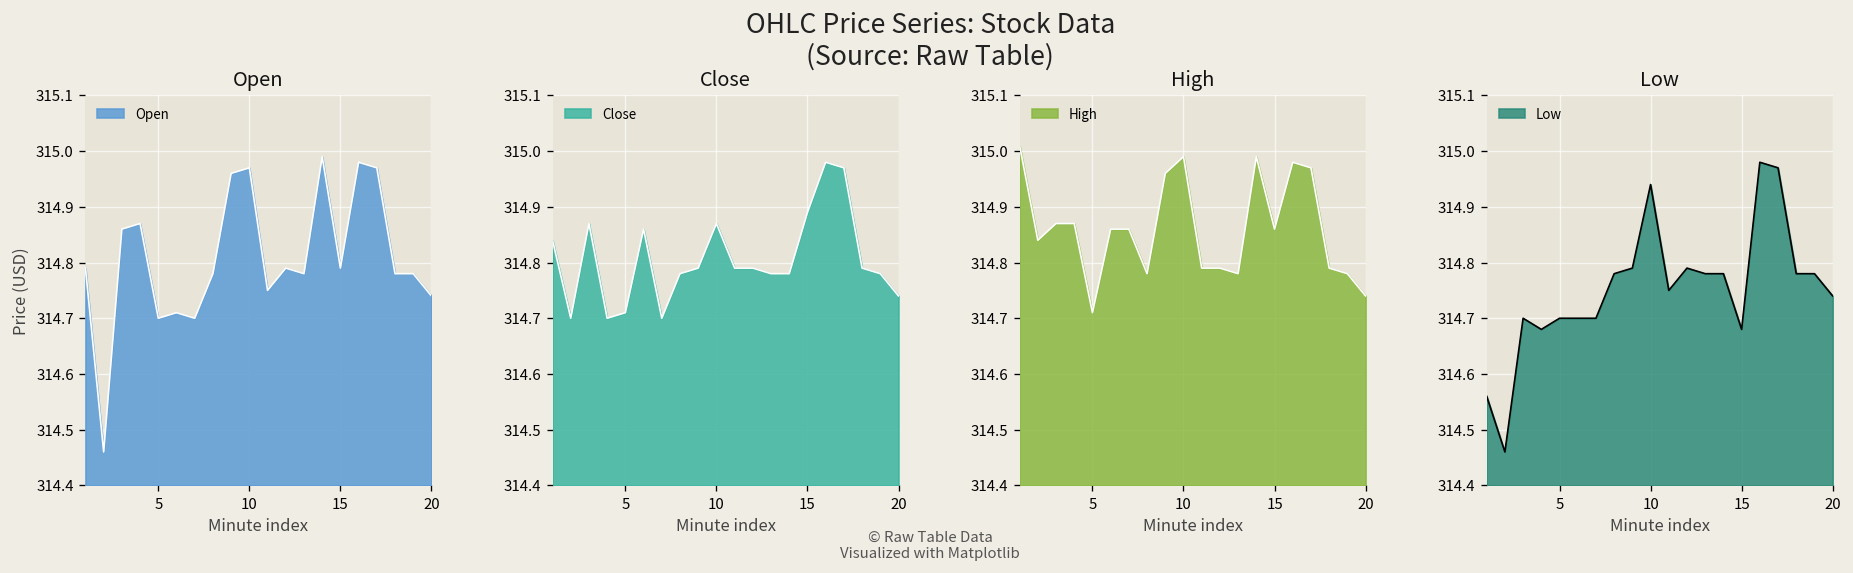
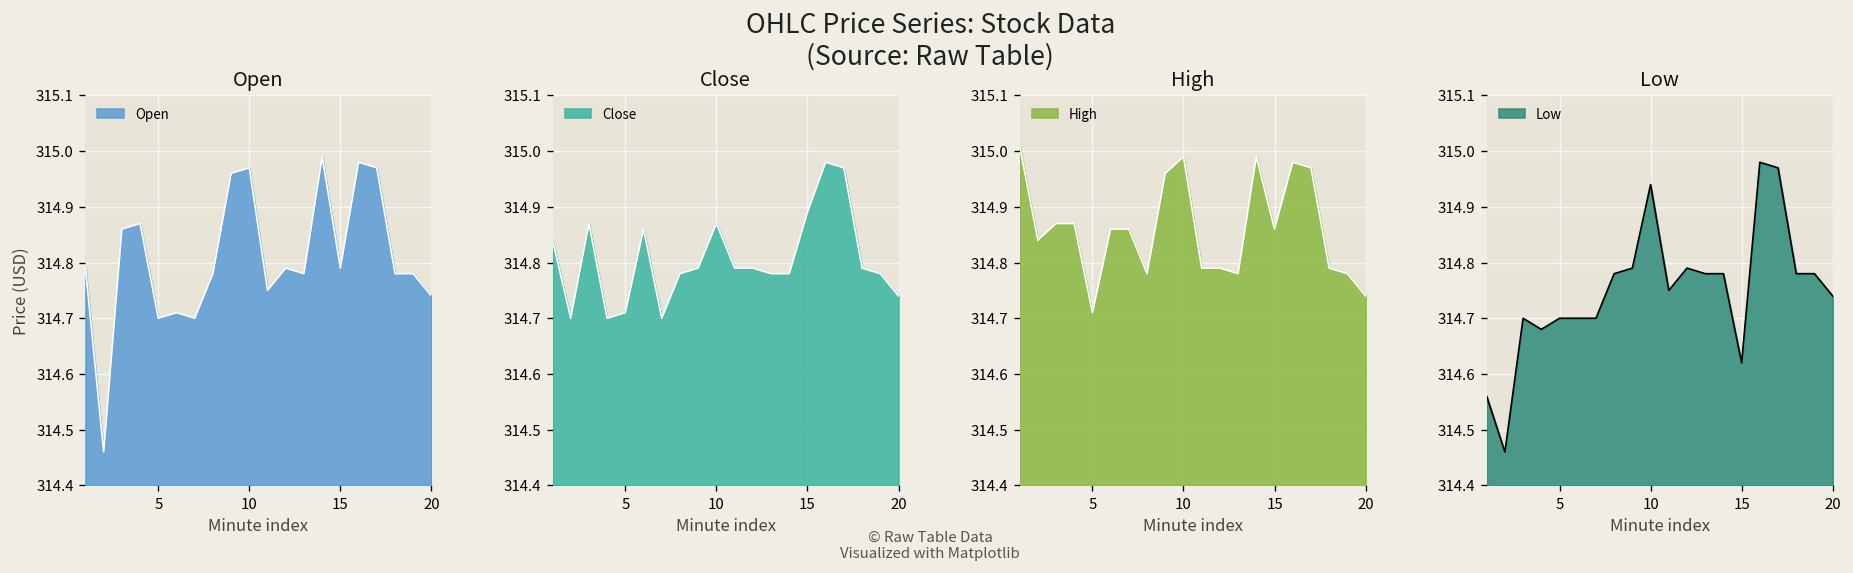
  {
    "Open": {
      "5": 314.70,
      "10": 314.97,
      "15": 314.79,
      "20": 314.74
    },
    "Close": {
      "5": 314.71,
      "10": 314.87,
      "15": 314.89,
      "20": 314.74
    },
    "High": {
      "5": 314.71,
      "10": 314.99,
      "15": 314.86,
      "20": 314.74
    },
    "Low": {
      "5": 314.70,
      "10": 314.94,
-     "15": 314.68,
+     "15": 314.62,
      "20": 314.74
    }
  }
